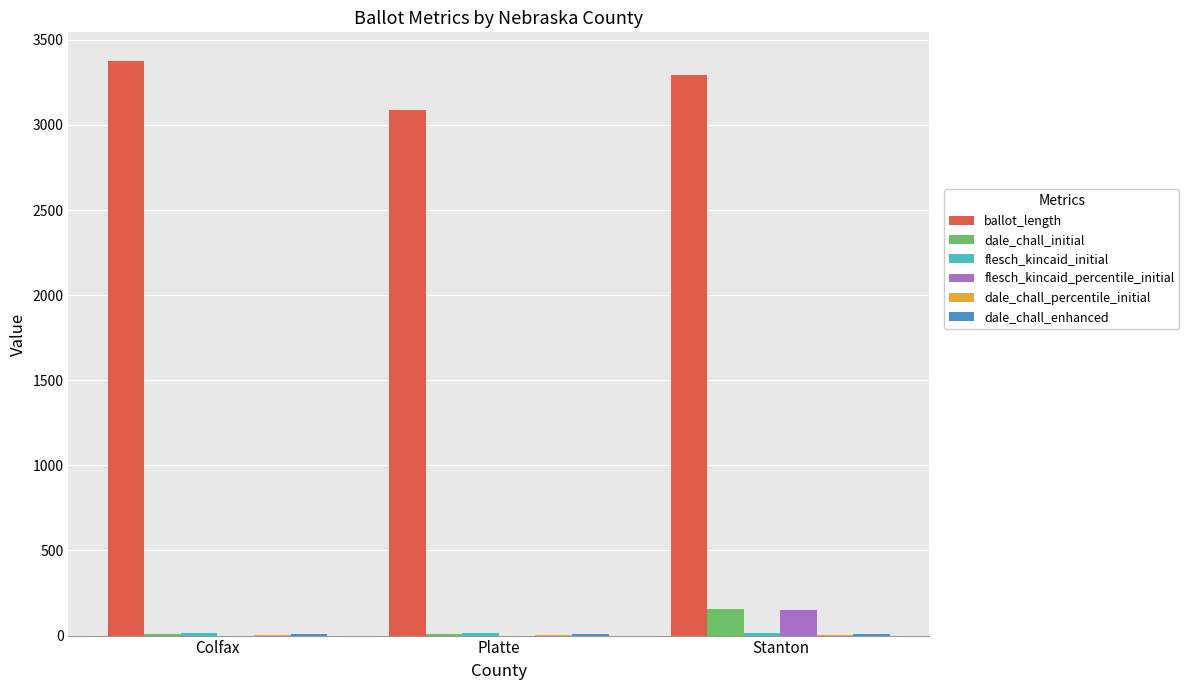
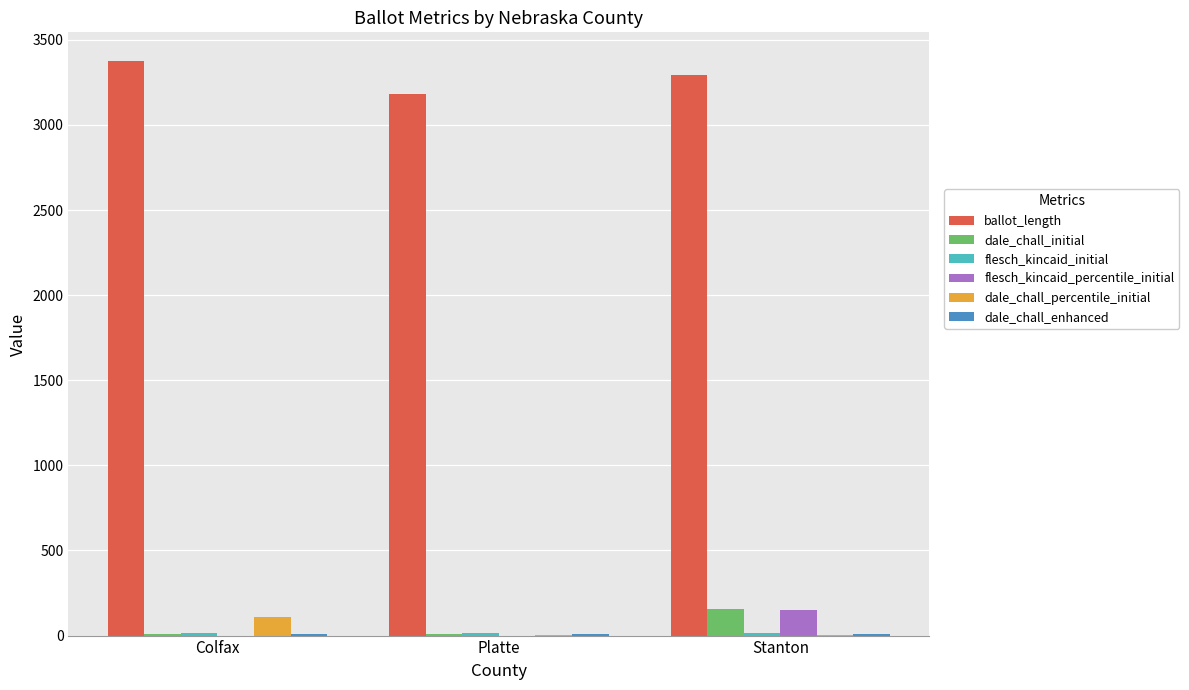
  {
    "ballot_length": {
      "Colfax": 3380,
-     "Platte": 3090,
+     "Platte": 3180,
      "Stanton": 3290
    },
    "dale_chall_initial": {
      "Stanton": 160
    },
    "flesch_kincaid_percentile_initial": {
      "Stanton": 150
    },
    "dale_chall_percentile_initial": {
-     "Colfax": 0
+     "Colfax": 110
    }
  }
